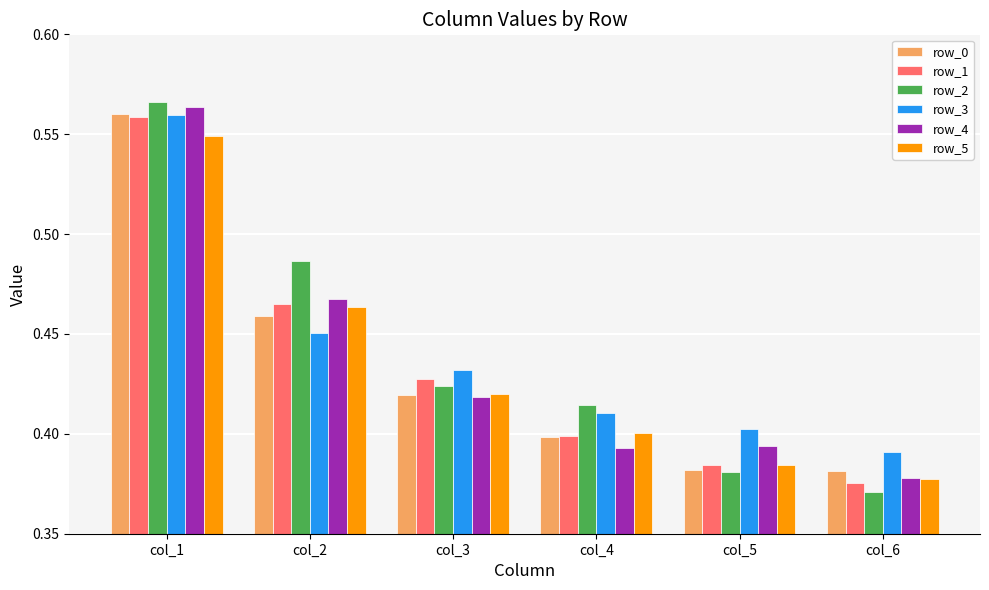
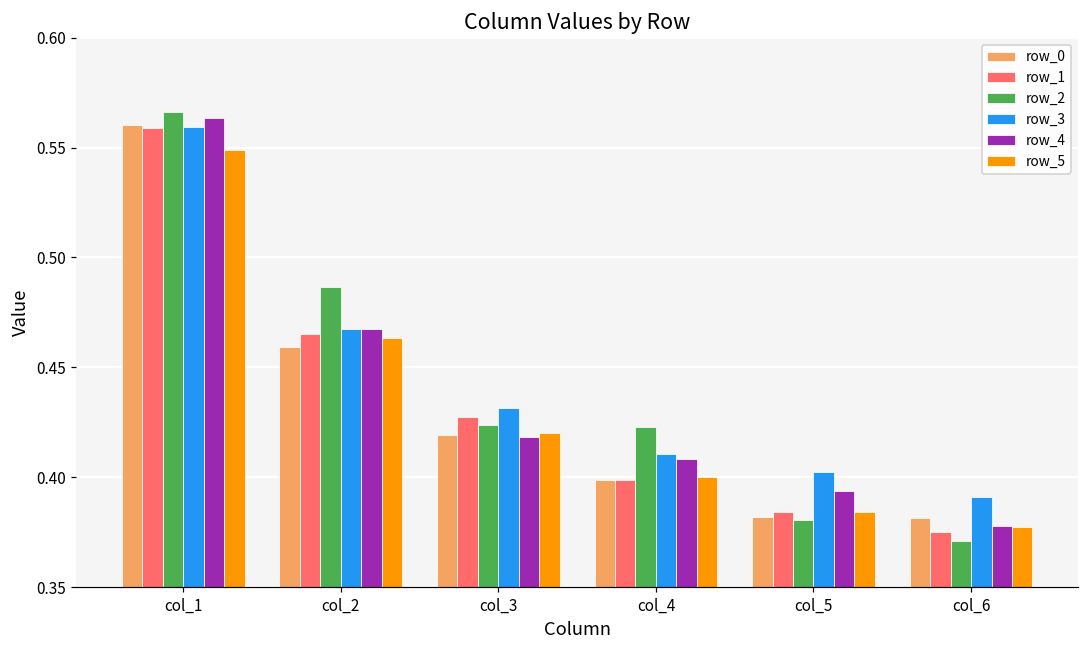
  {
    "row_2": {
      "col_1": 0.566,
      "col_2": 0.487,
      "col_3": 0.424,
-     "col_4": 0.414,
+     "col_4": 0.423,
      "col_5": 0.381,
      "col_6": 0.371
    },
    "row_3": {
      "col_1": 0.560,
-     "col_2": 0.450,
+     "col_2": 0.468,
      "col_3": 0.432,
      "col_4": 0.410,
      "col_5": 0.403,
      "col_6": 0.391
    },
    "row_4": {
      "col_1": 0.564,
      "col_2": 0.468,
      "col_3": 0.418,
-     "col_4": 0.393,
+     "col_4": 0.408,
      "col_5": 0.394,
      "col_6": 0.378
    },
    "row_5": {
      "col_1": 0.549,
      "col_2": 0.463,
      "col_3": 0.420,
      "col_4": 0.400,
      "col_5": 0.384,
      "col_6": 0.377
    }
  }
